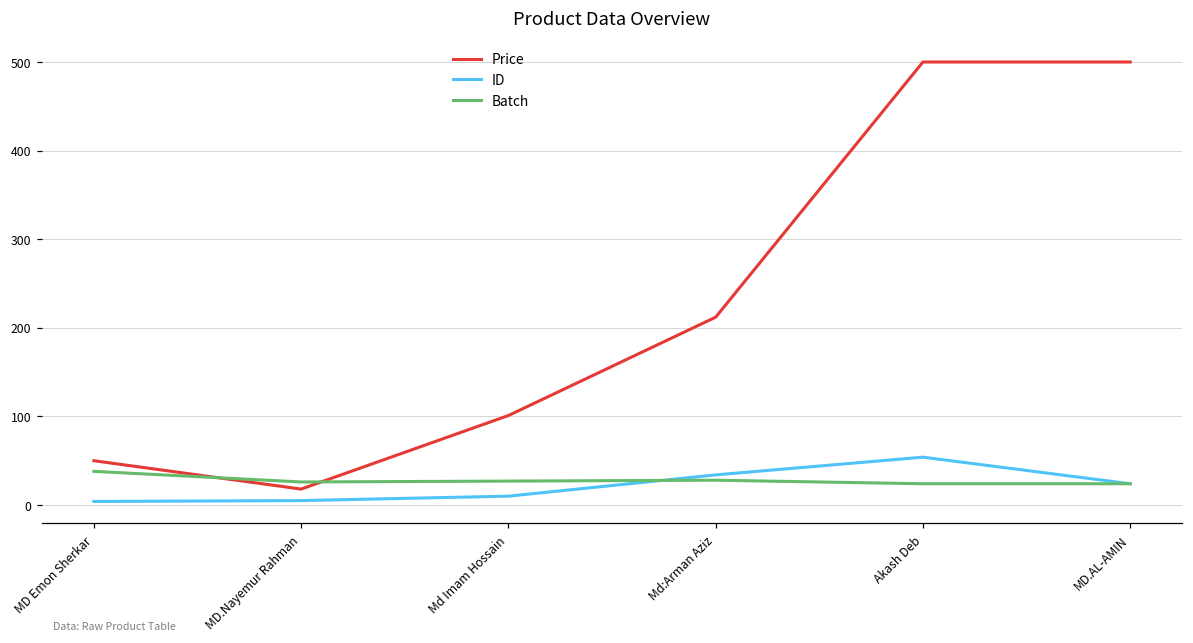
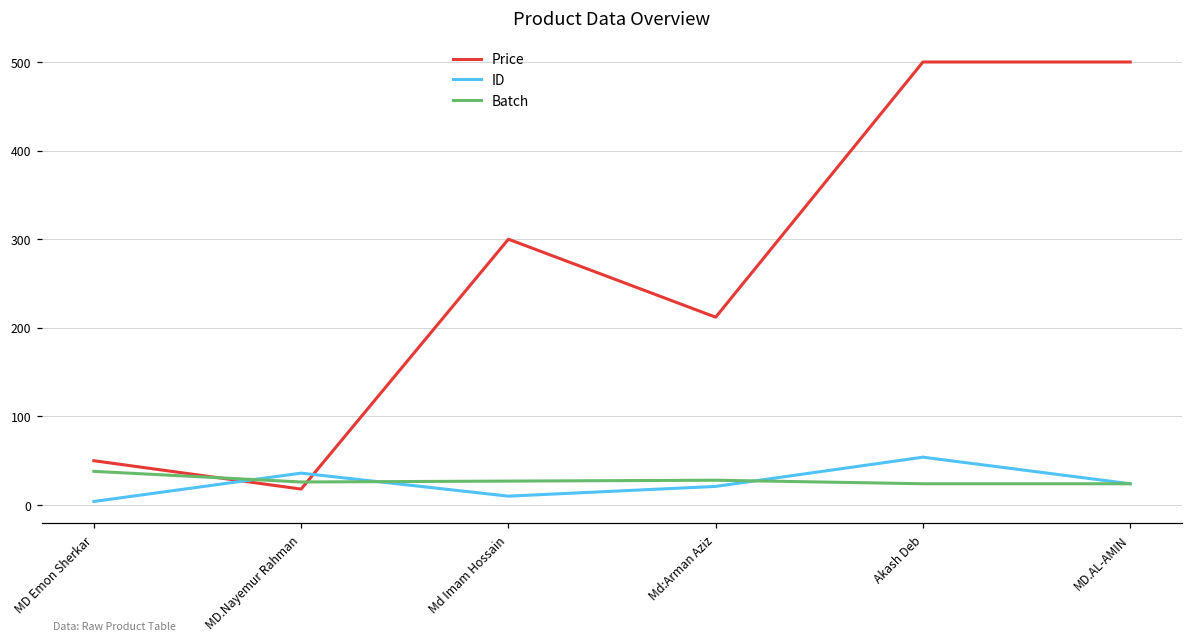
  {
    "Price": {
      "MD Emon Sherkar": 50,
      "MD.Nayemur Rahman": 20,
-     "Md Imam Hossain": 100,
+     "Md Imam Hossain": 300,
      "Md:Arman Aziz": 210,
      "Akash Deb": 500,
      "MD.AL-AMIN": 500
    },
    "ID": {
      "MD Emon Sherkar": 0,
-     "MD.Nayemur Rahman": 10,
+     "MD.Nayemur Rahman": 40,
      "Md Imam Hossain": 10,
-     "Md:Arman Aziz": 30,
+     "Md:Arman Aziz": 20,
      "Akash Deb": 50
    },
    "Batch": {
      "MD Emon Sherkar": 40,
      "MD.Nayemur Rahman": 30,
      "Md Imam Hossain": 30,
      "Md:Arman Aziz": 30,
      "Akash Deb": 20
    }
  }
